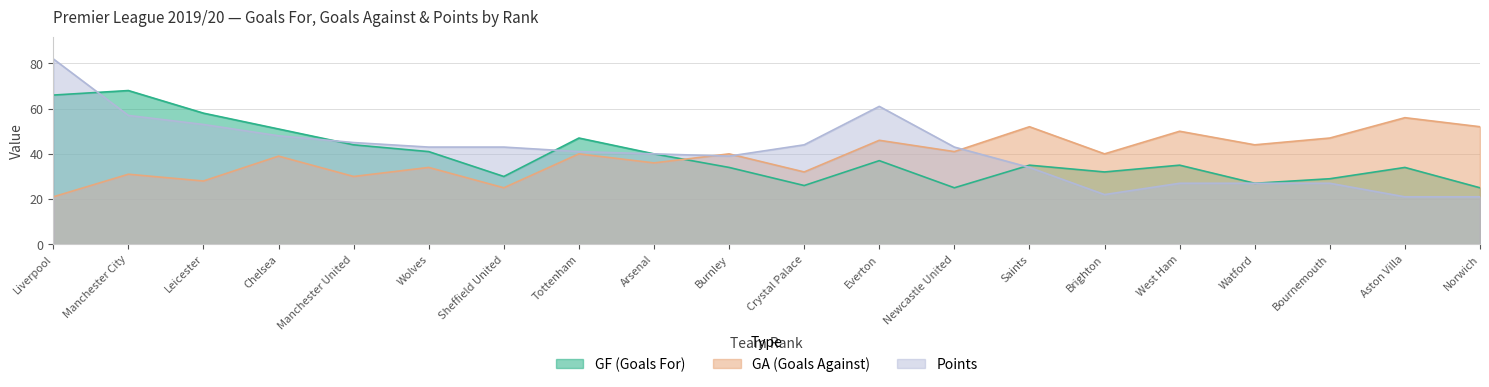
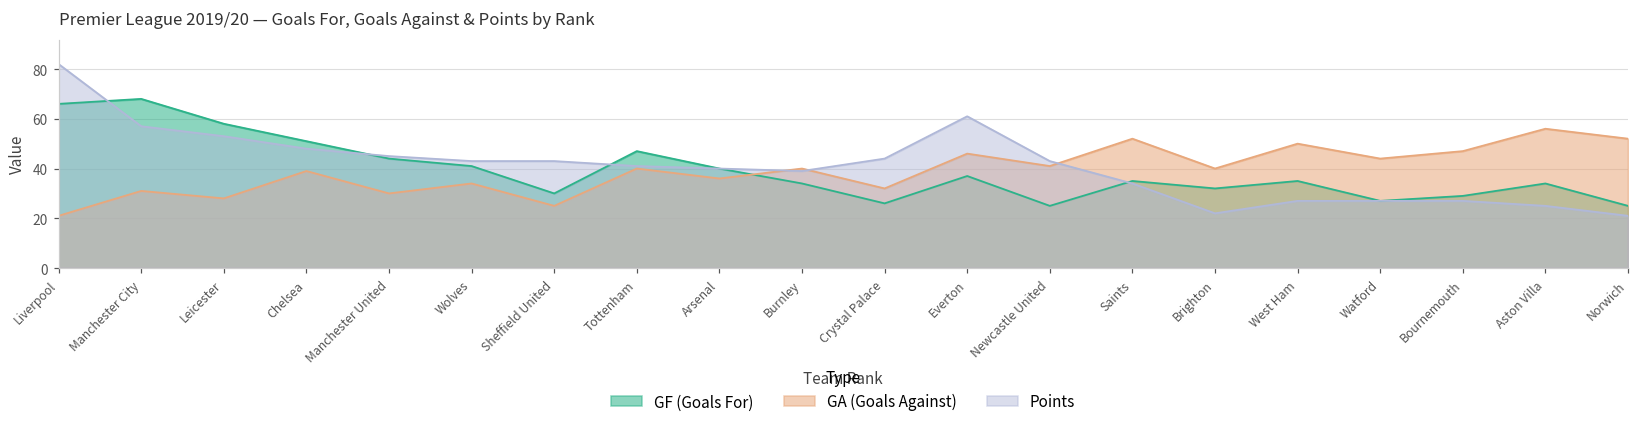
  {
    "Points": {
      "Liverpool": 82,
      "Manchester City": 57,
      "Leicester": 53,
      "Chelsea": 48,
      "Wolves": 43,
      "Sheffield United": 43,
      "Crystal Palace": 44,
      "Everton": 61,
      "Newcastle United": 43,
      "Brighton": 22,
      "West Ham": 27,
      "Bournemouth": 27,
-     "Aston Villa": 21,
+     "Aston Villa": 25,
      "Norwich": 21
    }
  }
